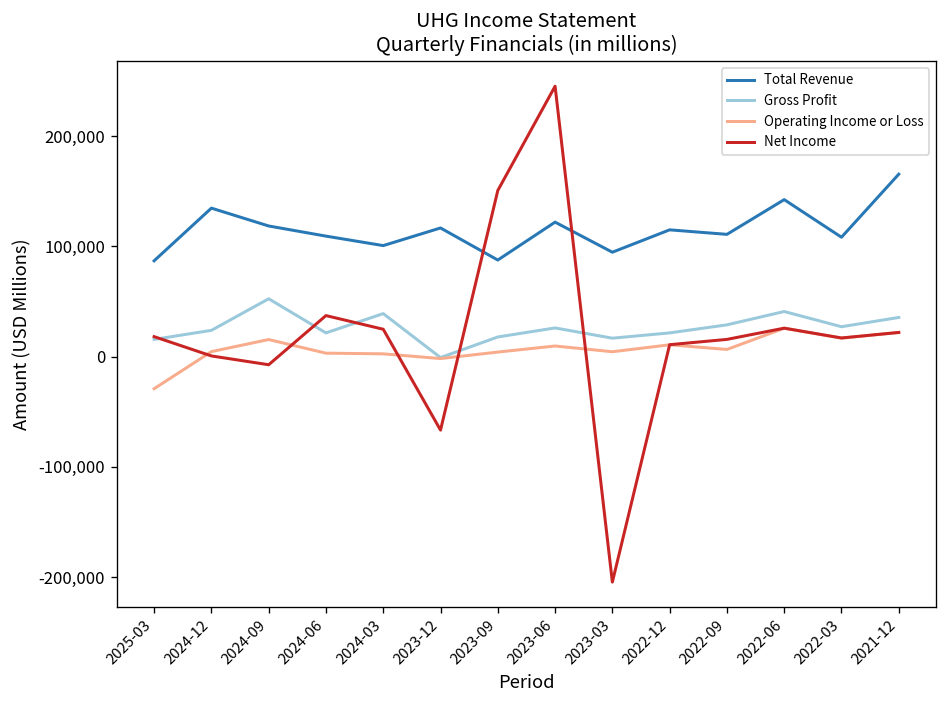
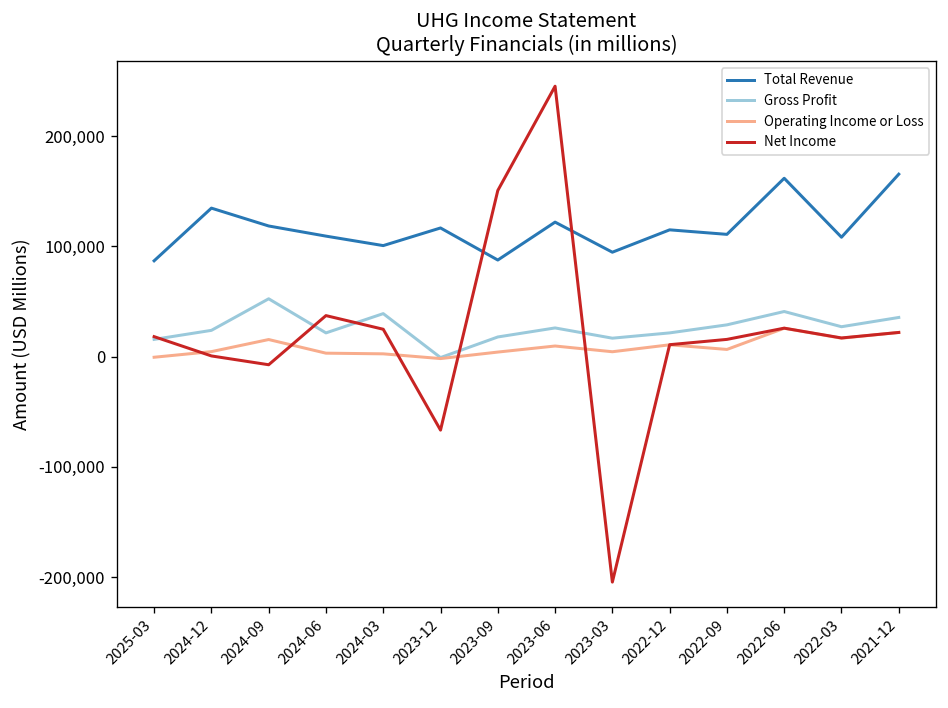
  {
    "Total Revenue": {
      "2025-03": "90,000",
      "2024-12": "130,000",
      "2024-09": "120,000",
      "2024-06": "110,000",
      "2024-03": "100,000",
      "2023-12": "120,000",
      "2023-09": "90,000",
      "2023-06": "120,000",
      "2023-03": "90,000",
      "2022-12": "120,000",
      "2022-09": "110,000",
-     "2022-06": "140,000",
+     "2022-06": "160,000",
      "2022-03": "110,000",
      "2021-12": "170,000"
    },
    "Gross Profit": {
      "2024-12": "20,000",
      "2024-09": "50,000",
      "2024-06": "20,000",
      "2024-03": "40,000",
      "2023-09": "20,000",
      "2023-06": "30,000",
      "2023-03": "20,000",
      "2022-12": "20,000",
      "2022-09": "30,000",
      "2022-06": "40,000",
      "2022-03": "30,000",
      "2021-12": "40,000"
    },
    "Operating Income or Loss": {
-     "2025-03": "-30,000",
+     "2025-03": "0",
      "2024-12": "0",
      "2024-09": "20,000",
      "2024-06": "0",
      "2024-03": "0",
      "2023-09": "0",
      "2023-06": "10,000",
      "2023-03": "0",
      "2022-09": "10,000"
    },
    "Net Income": {
      "2024-12": "0",
      "2024-09": "-10,000",
      "2024-06": "40,000",
      "2024-03": "20,000",
      "2023-12": "-70,000",
      "2023-09": "150,000",
      "2023-06": "250,000",
      "2023-03": "-200,000",
      "2022-09": "20,000"
    }
  }
